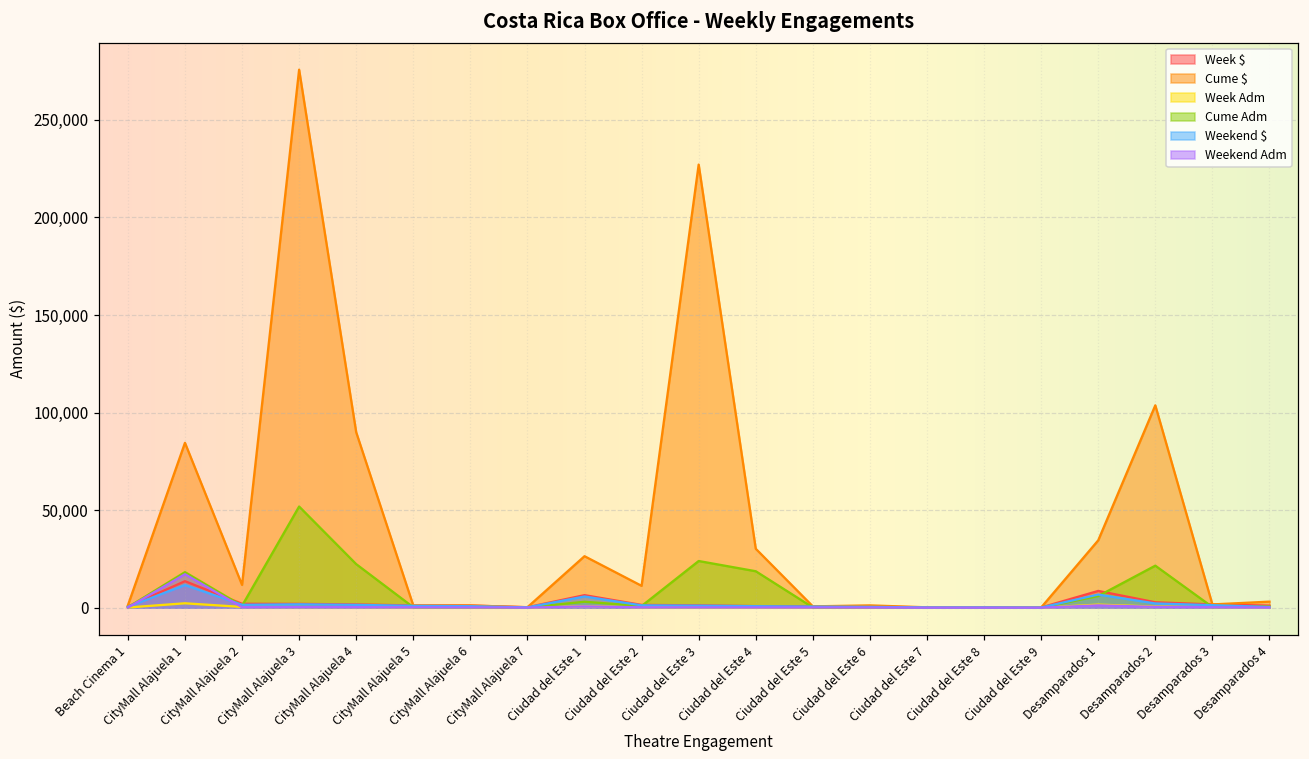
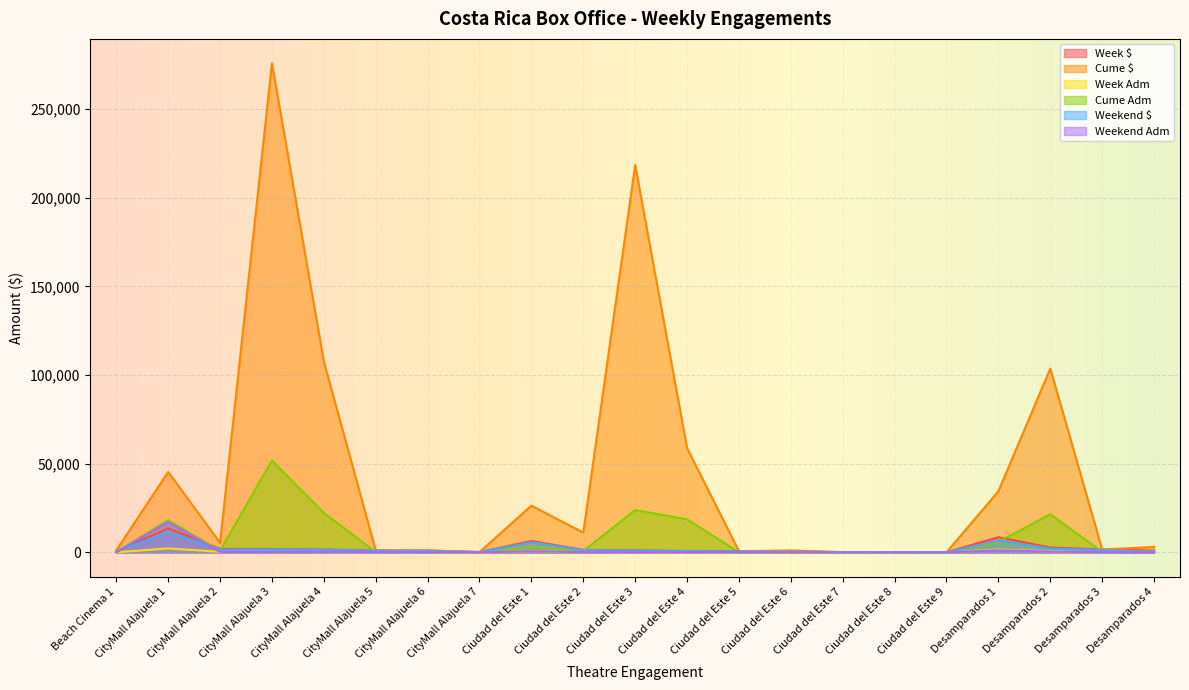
  {
    "Week $": {
      "CityMall Alajuela 1": "14,000",
      "Desamparados 1": "9,000"
    },
    "Cume $": {
-     "CityMall Alajuela 1": "84,000",
-     "CityMall Alajuela 2": "12,000",
+     "CityMall Alajuela 1": "45,000",
+     "CityMall Alajuela 2": "5,000",
      "CityMall Alajuela 3": "276,000",
-     "CityMall Alajuela 4": "90,000",
+     "CityMall Alajuela 4": "108,000",
      "Ciudad del Este 1": "26,000",
      "Ciudad del Este 2": "11,000",
-     "Ciudad del Este 3": "227,000",
-     "Ciudad del Este 4": "30,000",
+     "Ciudad del Este 3": "218,000",
+     "Ciudad del Este 4": "59,000",
      "Desamparados 1": "35,000",
      "Desamparados 2": "104,000",
      "Desamparados 4": "3,000"
    },
    "Week Adm": {
      "CityMall Alajuela 1": "2,000"
    },
    "Cume Adm": {
      "CityMall Alajuela 3": "52,000",
      "CityMall Alajuela 4": "22,000",
      "Ciudad del Este 1": "3,000",
      "Ciudad del Este 3": "24,000",
      "Ciudad del Este 4": "19,000",
      "Desamparados 2": "22,000"
    },
    "Weekend $": {
      "CityMall Alajuela 1": "12,000"
    }
  }
